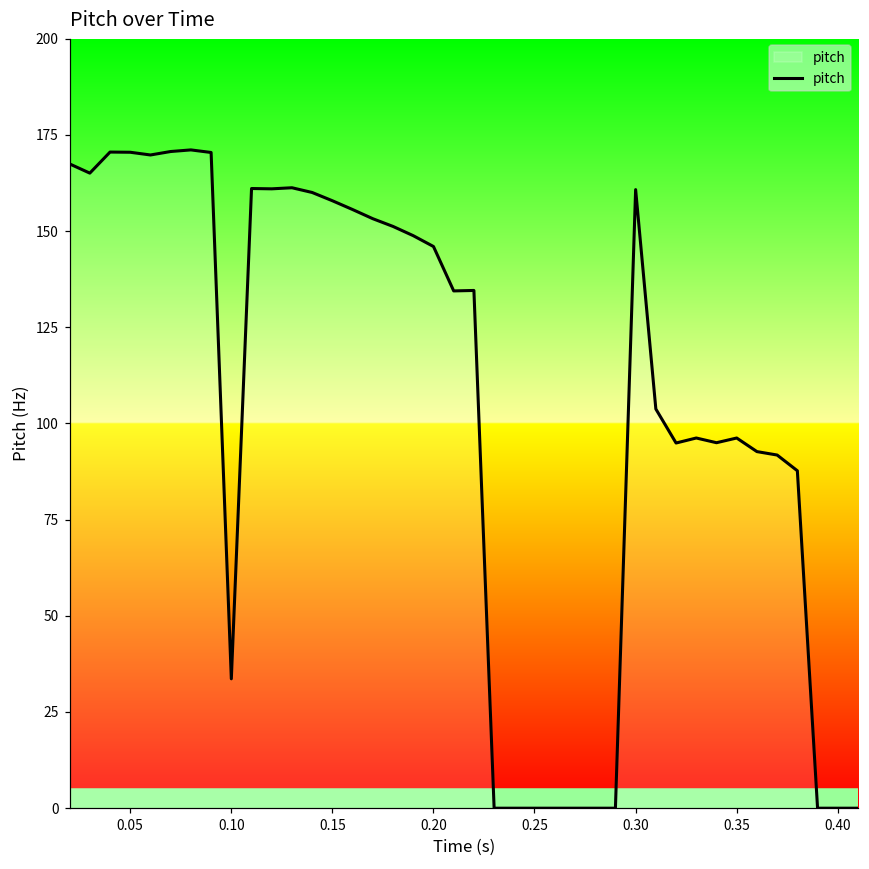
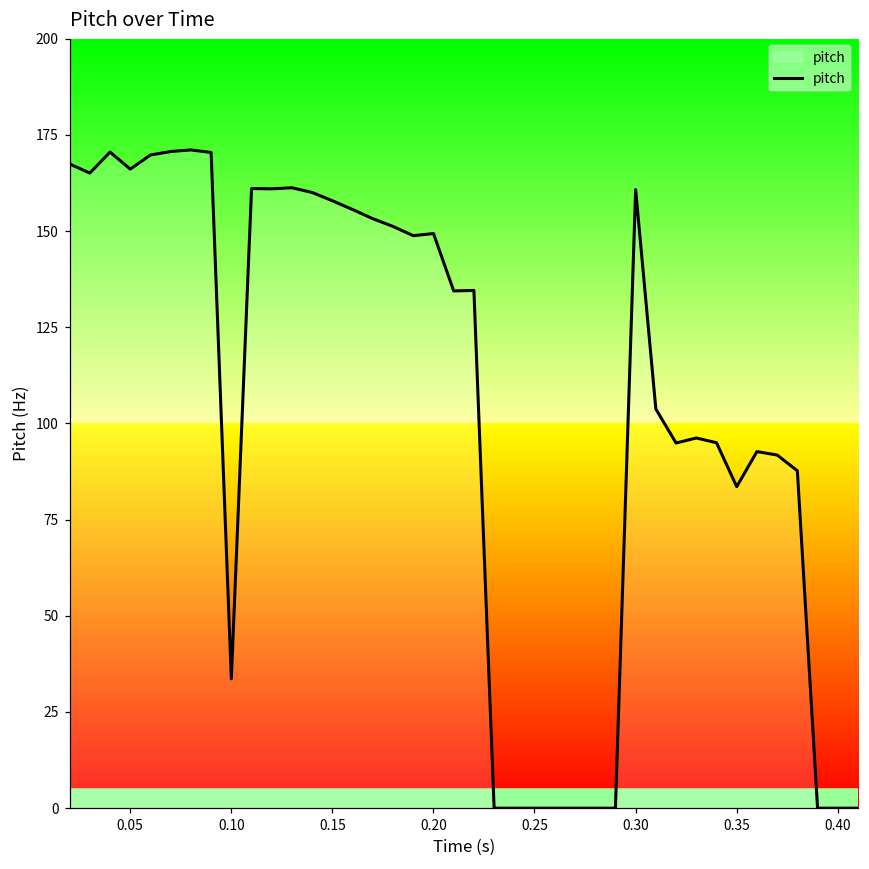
  {
-   "0.05": 170,
+   "0.05": 166,
    "0.10": 34,
    "0.15": 158,
-   "0.20": 146,
+   "0.20": 149,
    "0.30": 161,
-   "0.35": 96
+   "0.35": 84
  }
